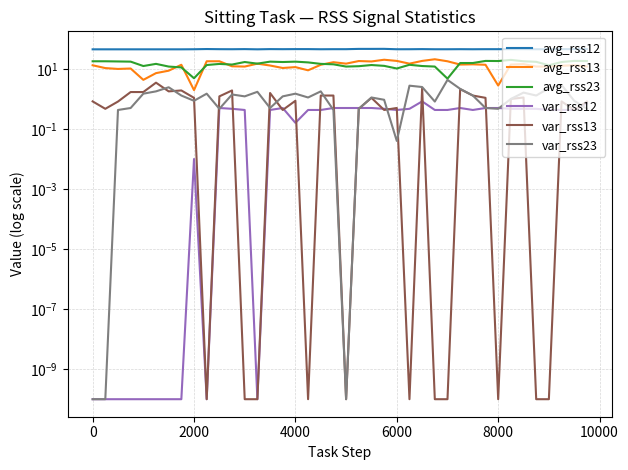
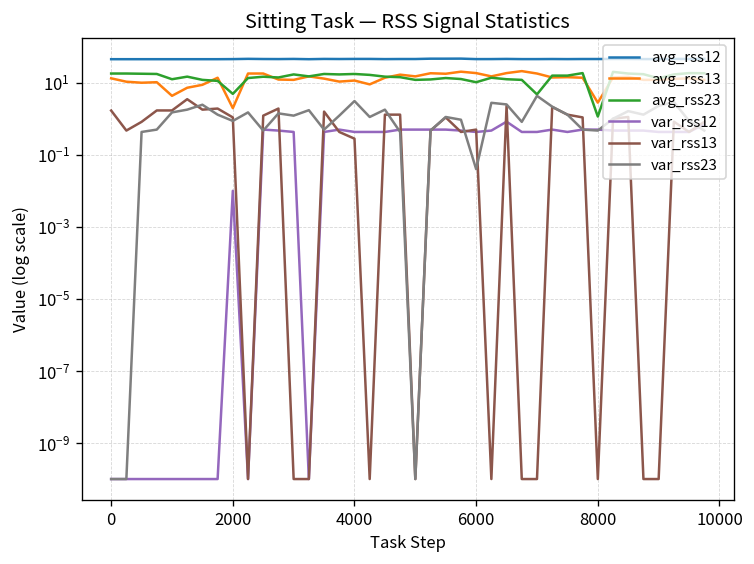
  {
    "avg_rss12": {
      "0": 50,
      "2000": 50,
      "4000": 50,
      "6000": 50,
      "8000": 50
    },
    "avg_rss13": {
      "0": 10,
      "2000": 2,
      "4000": 12,
      "6000": 20,
      "8000": 3
    },
    "avg_rss23": {
      "0": 20,
      "2000": 5,
      "4000": 20,
      "6000": 10,
-     "8000": 20
+     "8000": 1.2
    },
    "var_rss12": {
      "2000": 0.010,
-     "4000": 0.2
+     "4000": 0.4
    },
    "var_rss13": {
-     "0": 0.8,
+     "0": 2,
      "2000": 1.1,
-     "4000": 0.9,
+     "4000": 0.3,
      "8000": 0.00000000010
    },
    "var_rss23": {
      "2000": 1,
-     "4000": 2,
+     "4000": 3,
      "6000": 0.04
    }
  }
